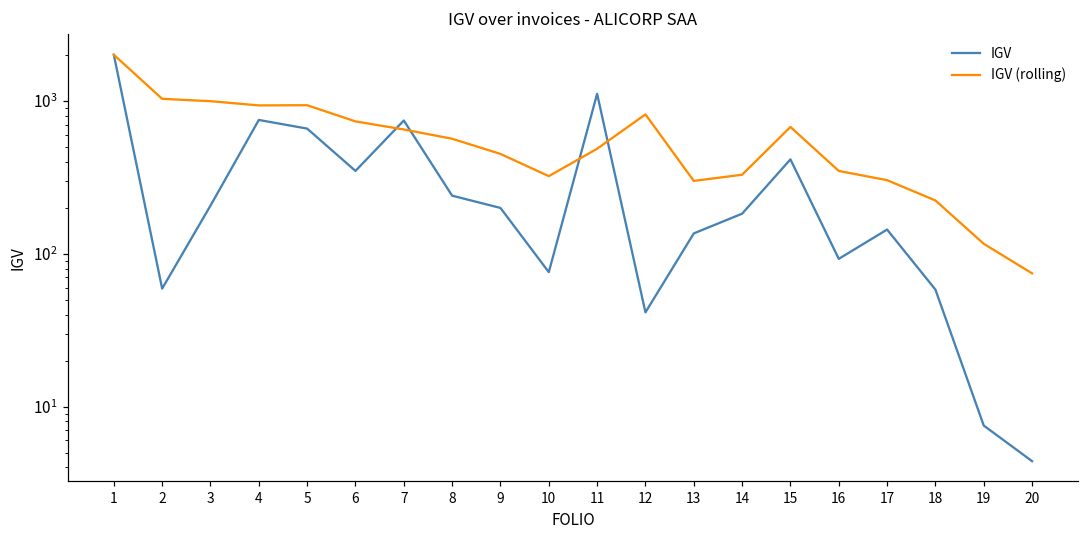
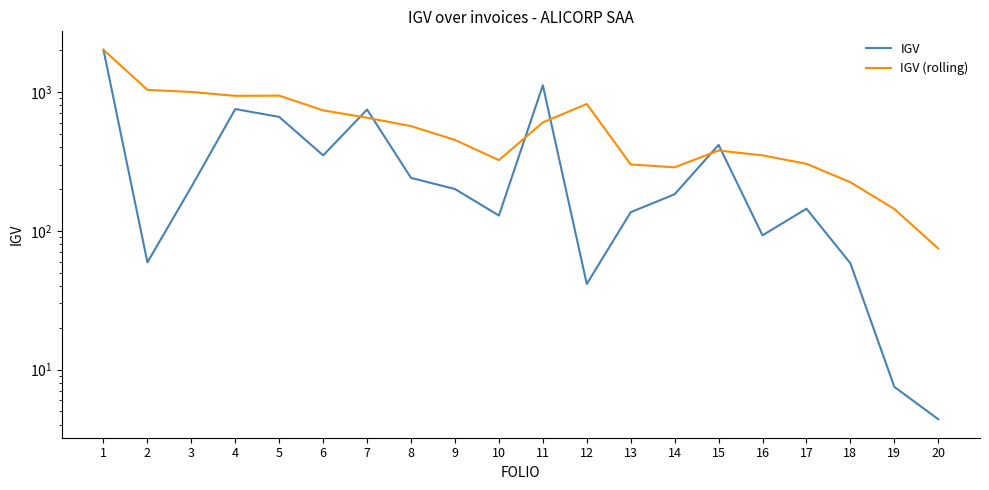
  {
    "IGV": {
      "2": 59,
      "3": 210,
      "4": 800,
      "5": 700,
      "6": 350,
      "7": 700,
      "8": 240,
      "9": 200,
-     "10": 80,
+     "10": 130,
      "11": 1100,
      "12": 41,
      "13": 140,
      "14": 180,
      "15": 420,
      "16": 90,
      "17": 140,
      "18": 58,
      "19": 8,
      "20": 4.4
    },
    "IGV (rolling)": {
      "2": 1000,
      "3": 1000,
      "4": 900,
      "5": 900,
      "6": 700,
      "7": 700,
      "8": 570,
      "9": 450,
      "10": 320,
-     "11": 490,
+     "11": 600,
      "12": 800,
      "13": 300,
-     "14": 330,
-     "15": 700,
+     "14": 290,
+     "15": 380,
      "16": 350,
      "17": 300,
      "18": 220,
-     "19": 120,
+     "19": 140,
      "20": 70
    }
  }
